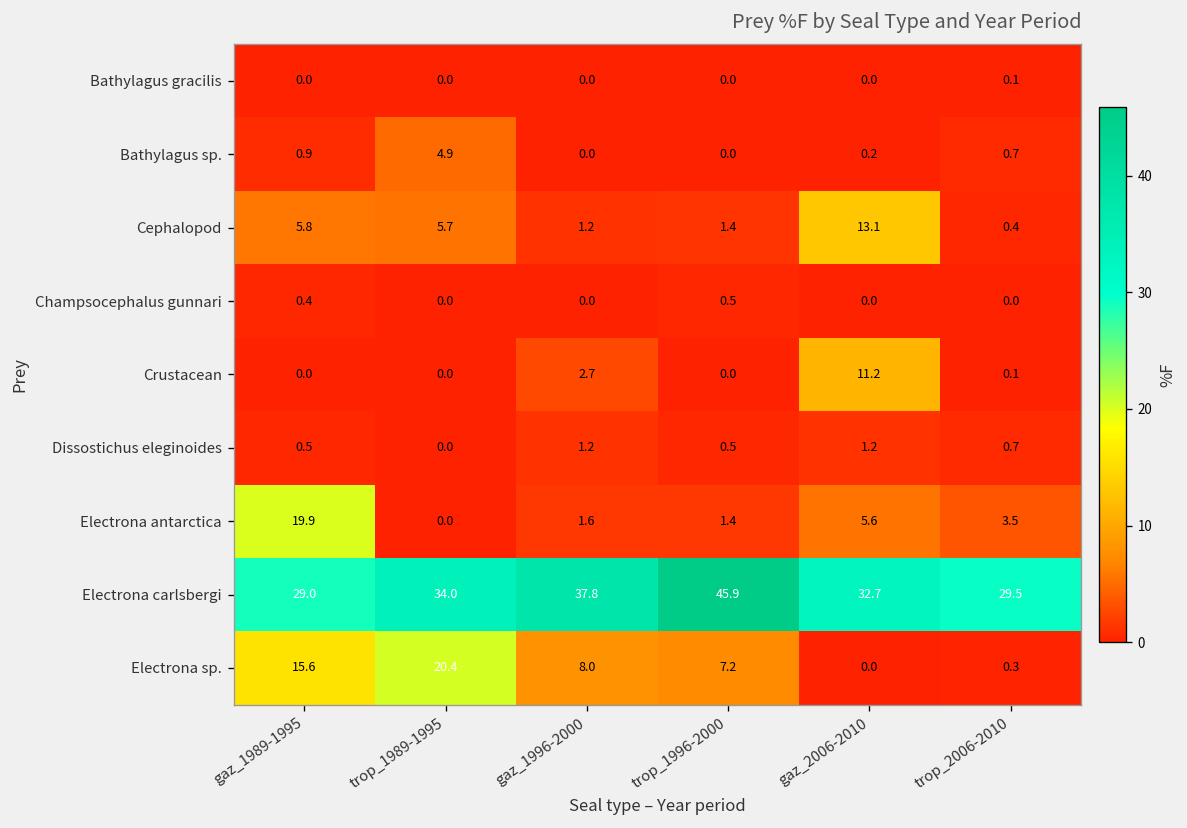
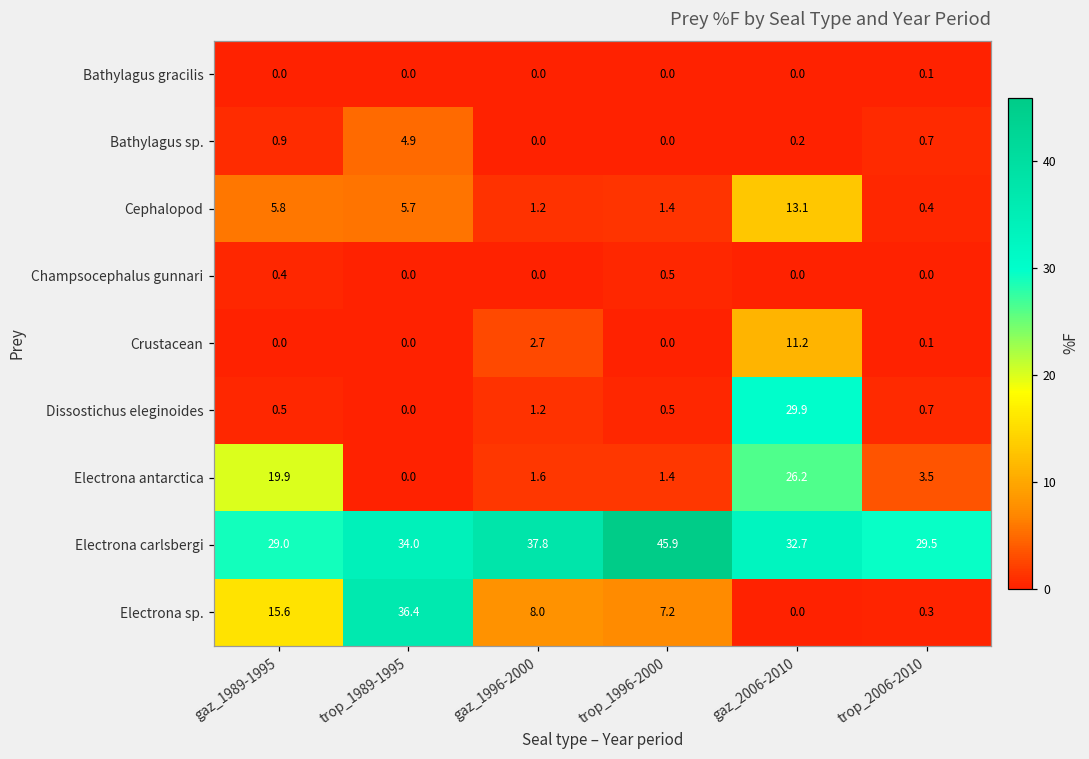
  {
    "Bathylagus gracilis": {
      "gaz_1989-1995": 0.0,
      "trop_1989-1995": 0.0,
      "gaz_1996-2000": 0.0,
      "trop_1996-2000": 0.0,
      "gaz_2006-2010": 0.0,
      "trop_2006-2010": 0.1
    },
    "Bathylagus sp.": {
      "gaz_1989-1995": 0.9,
      "trop_1989-1995": 4.9,
      "gaz_1996-2000": 0.0,
      "trop_1996-2000": 0.0,
      "gaz_2006-2010": 0.2,
      "trop_2006-2010": 0.7
    },
    "Cephalopod": {
      "gaz_1989-1995": 5.8,
      "trop_1989-1995": 5.7,
      "gaz_1996-2000": 1.2,
      "trop_1996-2000": 1.4,
      "gaz_2006-2010": 13.1,
      "trop_2006-2010": 0.4
    },
    "Champsocephalus gunnari": {
      "gaz_1989-1995": 0.4,
      "trop_1989-1995": 0.0,
      "gaz_1996-2000": 0.0,
      "trop_1996-2000": 0.5,
      "gaz_2006-2010": 0.0,
      "trop_2006-2010": 0.0
    },
    "Crustacean": {
      "gaz_1989-1995": 0.0,
      "trop_1989-1995": 0.0,
      "gaz_1996-2000": 2.7,
      "trop_1996-2000": 0.0,
      "gaz_2006-2010": 11.2,
      "trop_2006-2010": 0.1
    },
    "Dissostichus eleginoides": {
      "gaz_1989-1995": 0.5,
      "trop_1989-1995": 0.0,
      "gaz_1996-2000": 1.2,
      "trop_1996-2000": 0.5,
-     "gaz_2006-2010": 1.2,
+     "gaz_2006-2010": 29.9,
      "trop_2006-2010": 0.7
    },
    "Electrona antarctica": {
      "gaz_1989-1995": 19.9,
      "trop_1989-1995": 0.0,
      "gaz_1996-2000": 1.6,
      "trop_1996-2000": 1.4,
-     "gaz_2006-2010": 5.6,
+     "gaz_2006-2010": 26.2,
      "trop_2006-2010": 3.5
    },
    "Electrona carlsbergi": {
      "gaz_1989-1995": 29.0,
      "trop_1989-1995": 34.0,
      "gaz_1996-2000": 37.8,
      "trop_1996-2000": 45.9,
      "gaz_2006-2010": 32.7,
      "trop_2006-2010": 29.5
    },
    "Electrona sp.": {
      "gaz_1989-1995": 15.6,
-     "trop_1989-1995": 20.4,
+     "trop_1989-1995": 36.4,
      "gaz_1996-2000": 8.0,
      "trop_1996-2000": 7.2,
      "gaz_2006-2010": 0.0,
      "trop_2006-2010": 0.3
    }
  }
